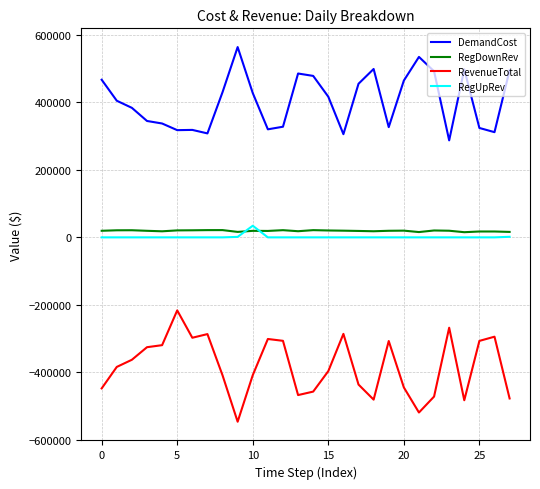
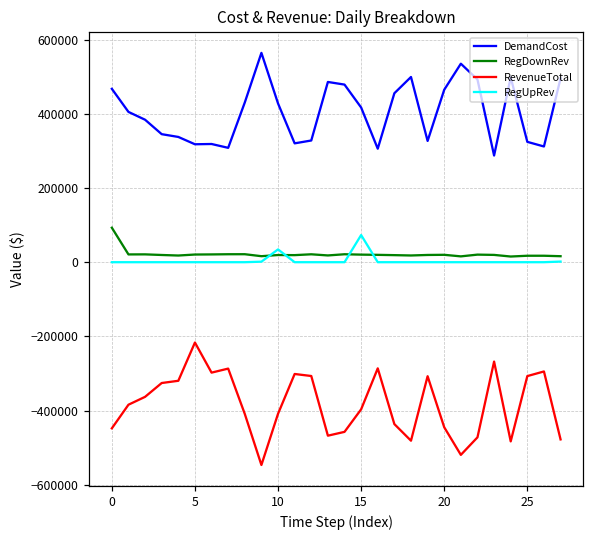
  {
    "DemandCost": {
      "0": 470000,
      "5": 320000,
      "10": 430000,
      "15": 420000,
      "20": 460000,
      "25": 320000
    },
    "RegDownRev": {
-     "0": 20000,
+     "0": 90000,
      "5": 20000,
      "10": 20000,
      "15": 20000,
      "20": 20000,
      "25": 20000
    },
    "RevenueTotal": {
      "0": -450000,
      "5": -220000,
      "10": -410000,
      "15": -400000,
      "20": -440000,
      "25": -310000
    },
    "RegUpRev": {
      "0": 0,
      "5": 0,
      "10": 30000,
-     "15": 0,
+     "15": 70000,
      "20": 0,
      "25": 0
    }
  }
